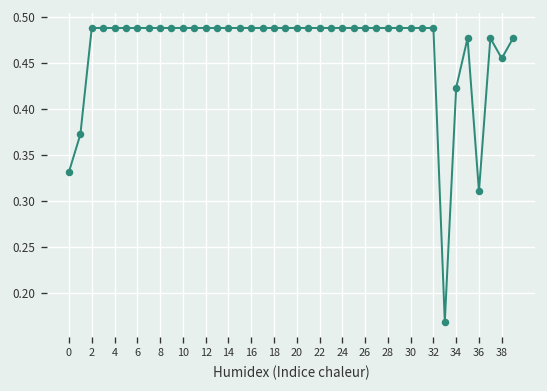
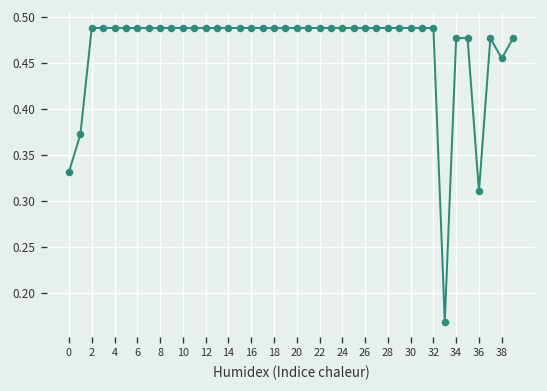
  {
    "0": 0.33,
    "2": 0.49,
    "4": 0.49,
    "6": 0.49,
    "8": 0.49,
    "10": 0.49,
    "12": 0.49,
    "14": 0.49,
    "16": 0.49,
    "18": 0.49,
    "20": 0.49,
    "22": 0.49,
    "24": 0.49,
    "26": 0.49,
    "28": 0.49,
    "30": 0.49,
    "32": 0.49,
-   "34": 0.42,
+   "34": 0.48,
    "36": 0.31,
    "38": 0.45
  }
